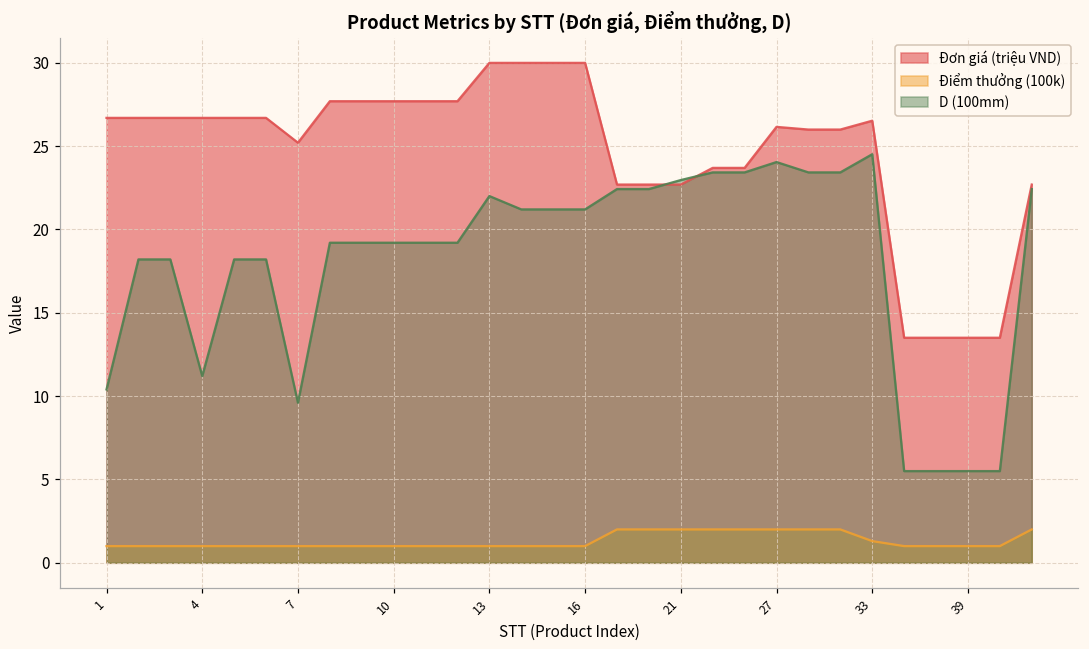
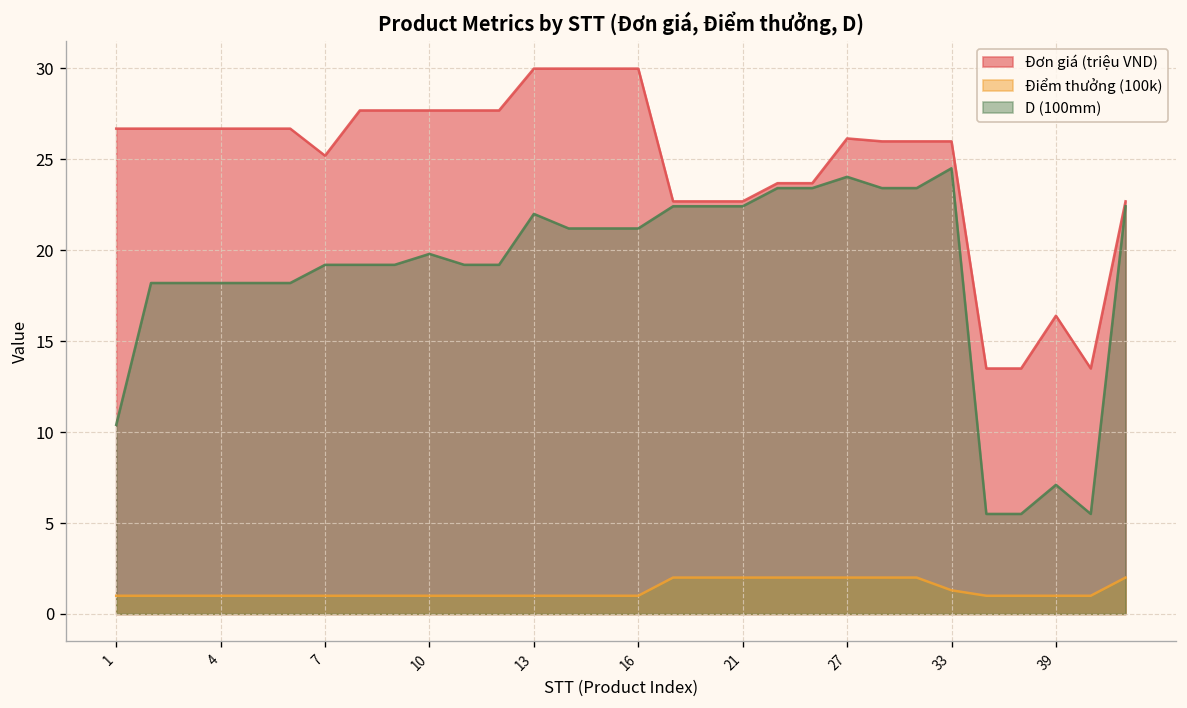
  {
    "Đơn giá (triệu VND)": {
      "1": 26.7,
      "4": 26.7,
      "7": 25.2,
      "10": 27.7,
      "13": 30.0,
      "16": 30.0,
      "21": 22.7,
      "27": 26.2,
-     "33": 26.5,
-     "39": 13.5
+     "33": 26.0,
+     "39": 16.4
    },
    "Điểm thưởng (100k)": {
      "1": 1.0,
      "4": 1.0,
      "7": 1.0,
      "10": 1.0,
      "13": 1.0,
      "16": 1.0,
      "21": 2.0,
      "27": 2.0,
      "33": 1.3,
      "39": 1.0
    },
    "D (100mm)": {
      "1": 10.4,
-     "4": 11.2,
-     "7": 9.6,
-     "10": 19.2,
+     "4": 18.2,
+     "7": 19.2,
+     "10": 19.8,
      "13": 22.0,
      "16": 21.2,
-     "21": 23.0,
+     "21": 22.4,
      "27": 24.0,
      "33": 24.5,
-     "39": 5.5
+     "39": 7.1
    }
  }
